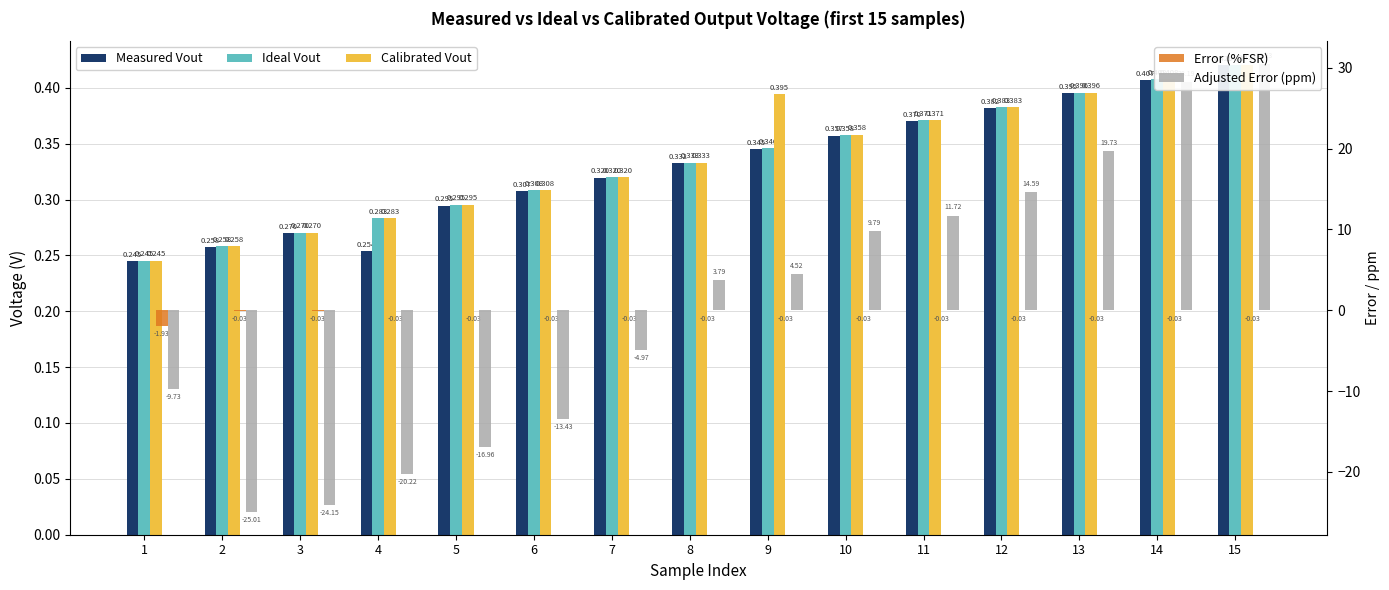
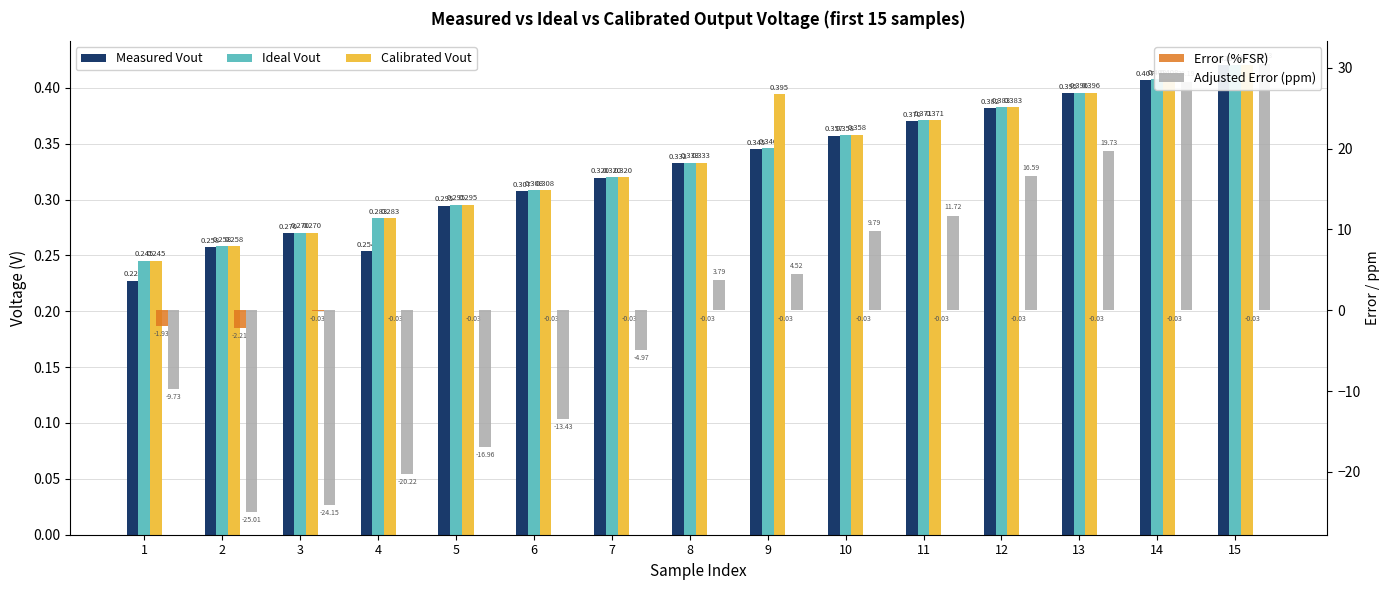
  {
    "Measured Vout": {
-     "1": 0.245,
+     "1": 0.227,
      "4": 0.254
    },
    "Calibrated Vout": {
      "9": 0.395
    },
    "Error (%FSR)": {
      "1": -1.93,
-     "2": -0.03,
+     "2": -2.21,
      "3": -0.03,
      "4": -0.03,
      "5": -0.03,
      "6": -0.03,
      "7": -0.03,
      "8": -0.03,
      "9": -0.03,
      "10": -0.03,
      "11": -0.03,
      "12": -0.03,
      "13": -0.03,
      "14": -0.03,
      "15": -0.03
    },
    "Adjusted Error (ppm)": {
      "1": -9.73,
      "2": -25.01,
      "3": -24.15,
      "4": -20.22,
      "5": -16.96,
      "6": -13.43,
      "7": -4.97,
      "8": 3.79,
      "9": 4.52,
      "10": 9.79,
      "11": 11.72,
-     "12": 14.59,
+     "12": 16.59,
      "13": 19.73
    }
  }
